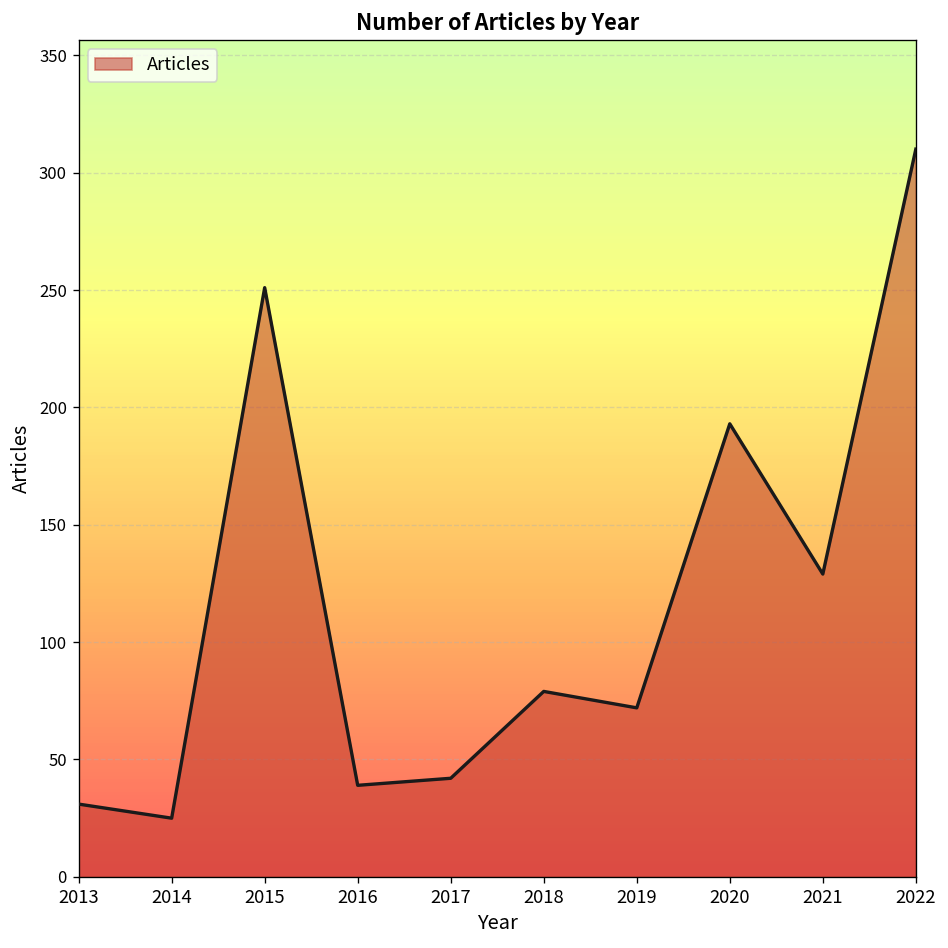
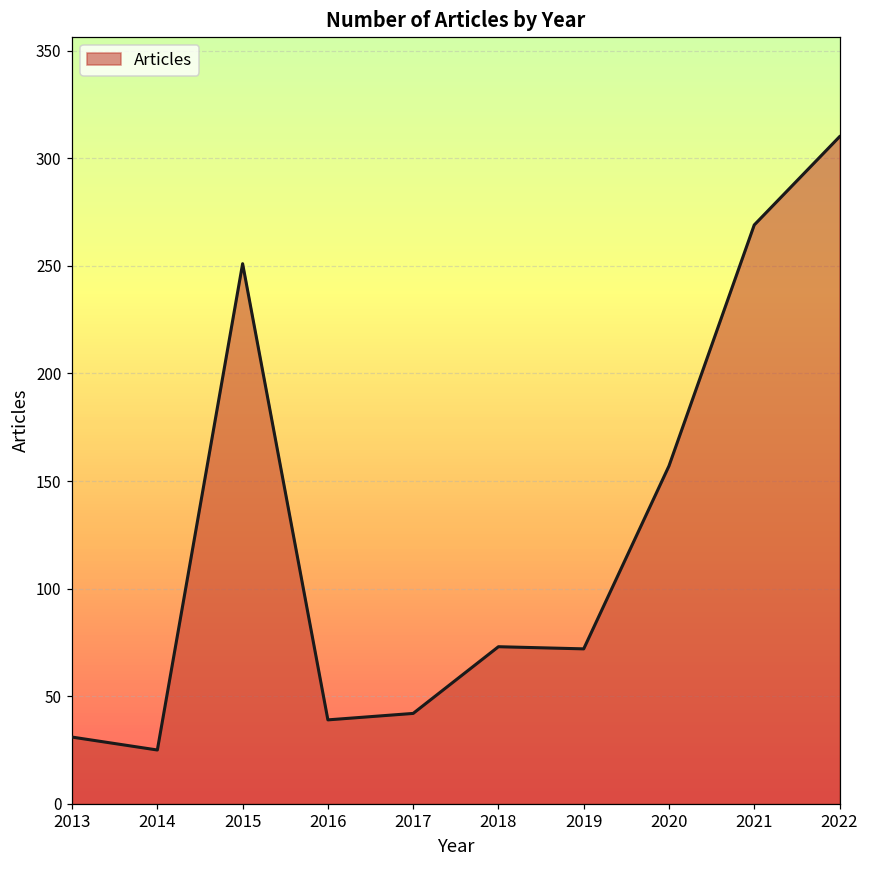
  {
    "2013": 31,
    "2014": 25,
    "2015": 251,
    "2016": 39,
    "2017": 42,
-   "2018": 79,
+   "2018": 73,
    "2019": 72,
-   "2020": 193,
-   "2021": 129,
+   "2020": 157,
+   "2021": 269,
    "2022": 310
  }
